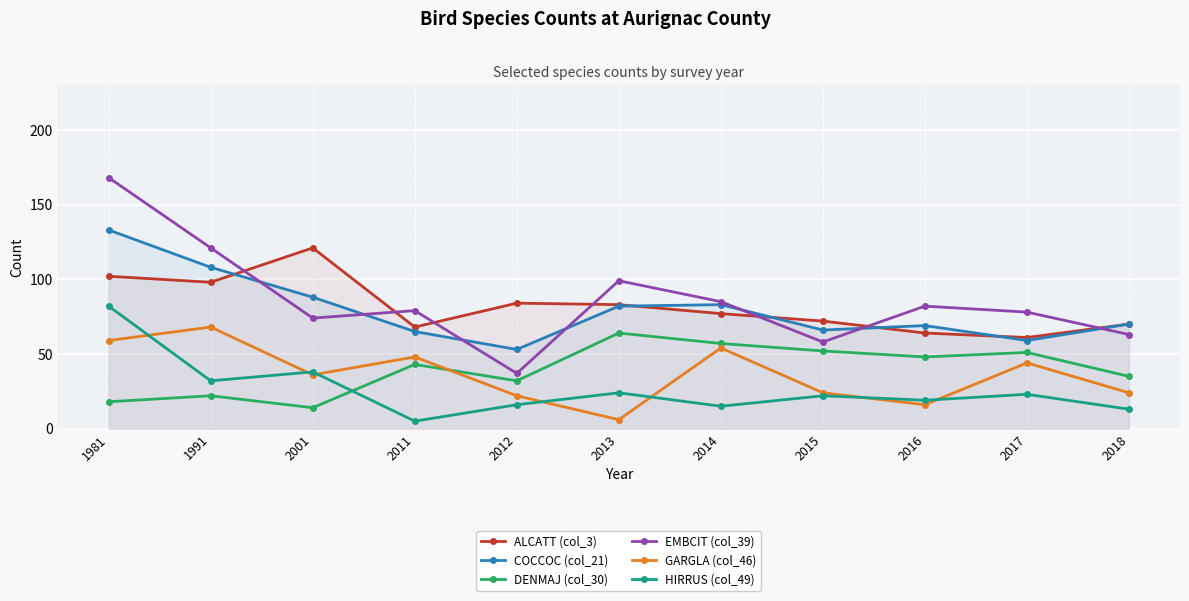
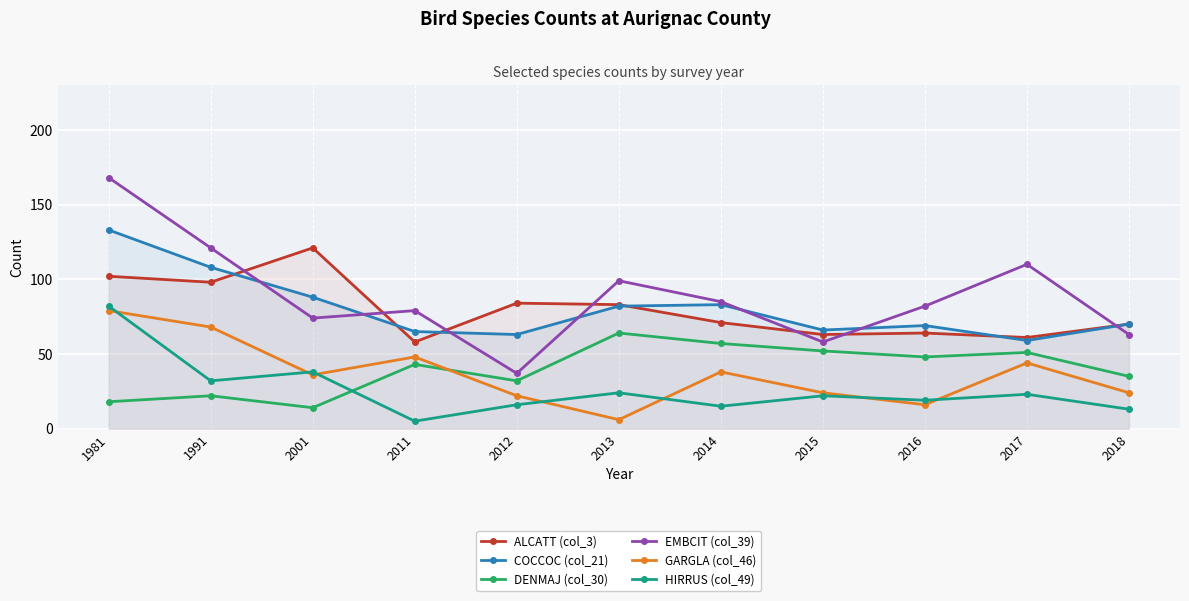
  {
    "ALCATT (col_3)": {
      "1981": 102,
      "1991": 98,
      "2001": 121,
-     "2011": 68,
+     "2011": 58,
      "2012": 84,
-     "2014": 77,
-     "2015": 72,
+     "2014": 71,
+     "2015": 63,
      "2016": 64,
      "2017": 61
    },
    "COCCOC (col_21)": {
      "1981": 133,
      "1991": 108,
      "2001": 88,
      "2011": 65,
-     "2012": 53,
+     "2012": 63,
      "2014": 83,
      "2015": 66,
      "2016": 69,
      "2017": 59
    },
    "EMBCIT (col_39)": {
      "1981": 168,
      "1991": 121,
      "2001": 74,
      "2011": 79,
      "2012": 37,
      "2013": 99,
      "2014": 85,
      "2015": 58,
      "2016": 82,
-     "2017": 78,
+     "2017": 110,
      "2018": 63
    },
    "GARGLA (col_46)": {
-     "1981": 59,
+     "1981": 79,
      "1991": 68,
      "2001": 36,
      "2011": 48,
      "2012": 22,
      "2013": 6,
-     "2014": 54,
+     "2014": 38,
      "2015": 24,
      "2016": 16,
      "2017": 44,
      "2018": 24
    }
  }
